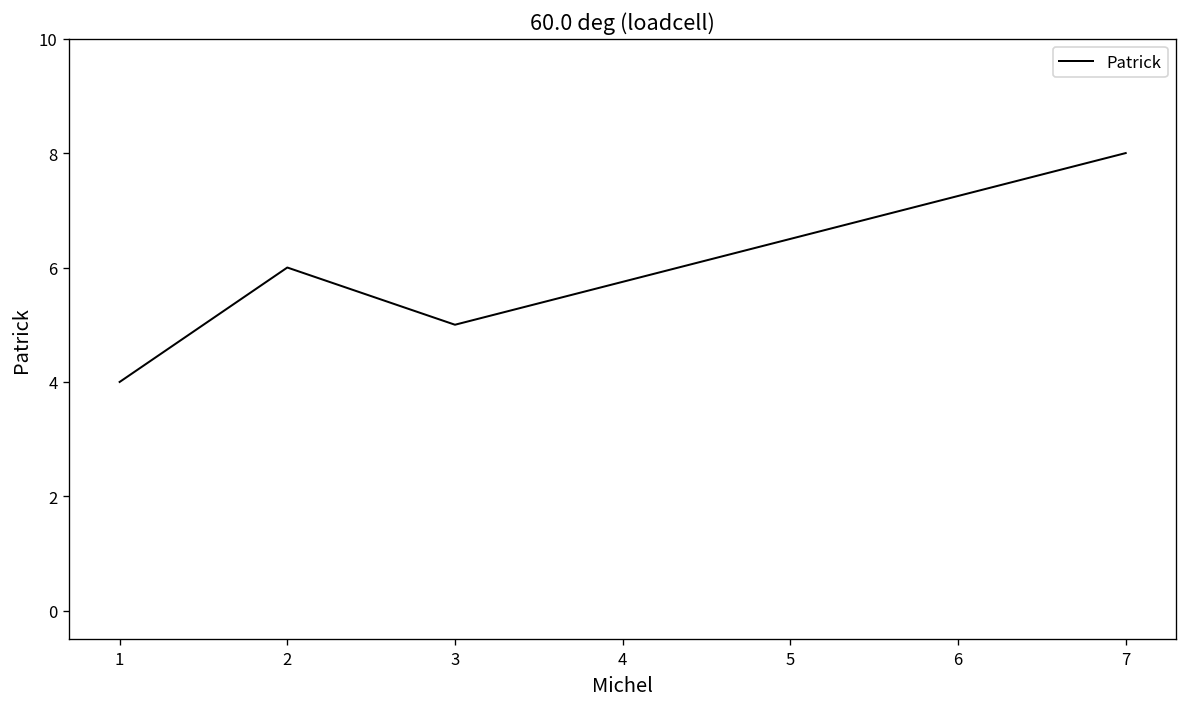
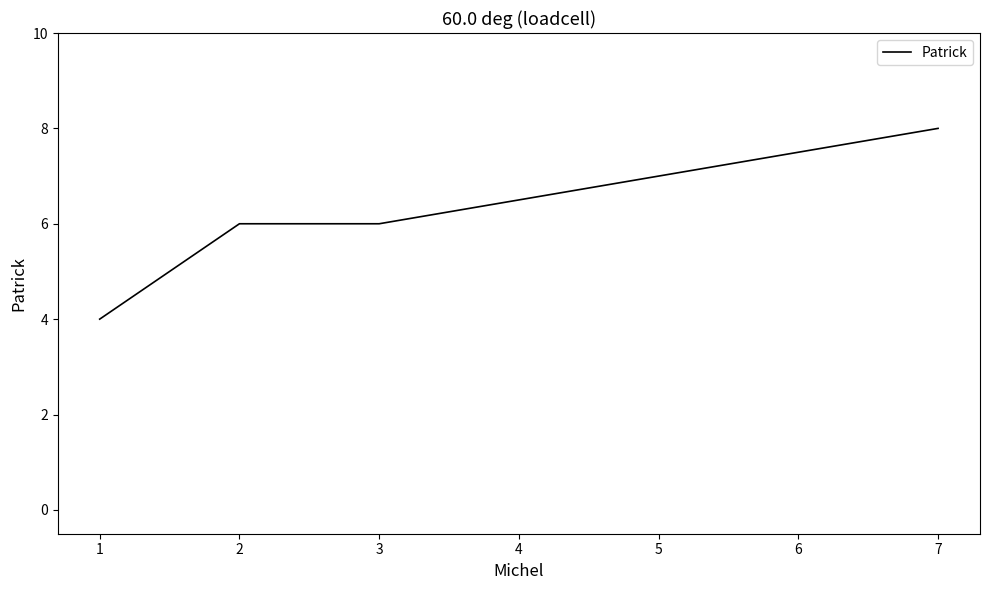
  {
    "1": 4,
    "2": 6,
-   "3": 5,
+   "3": 6,
    "7": 8
  }
